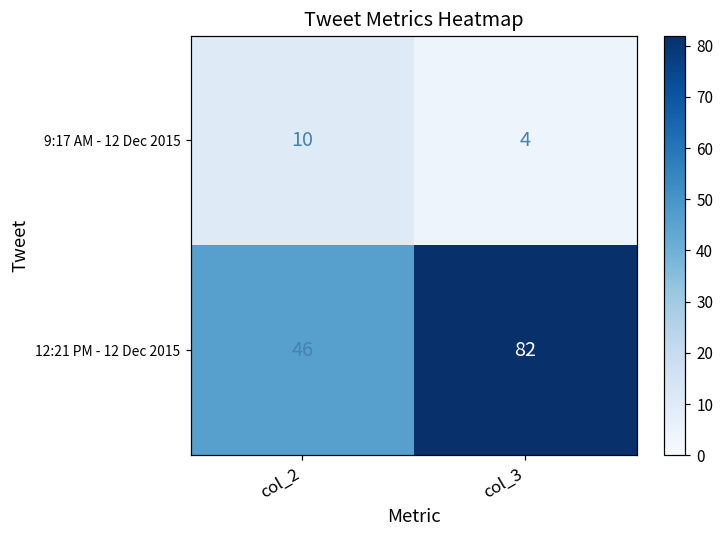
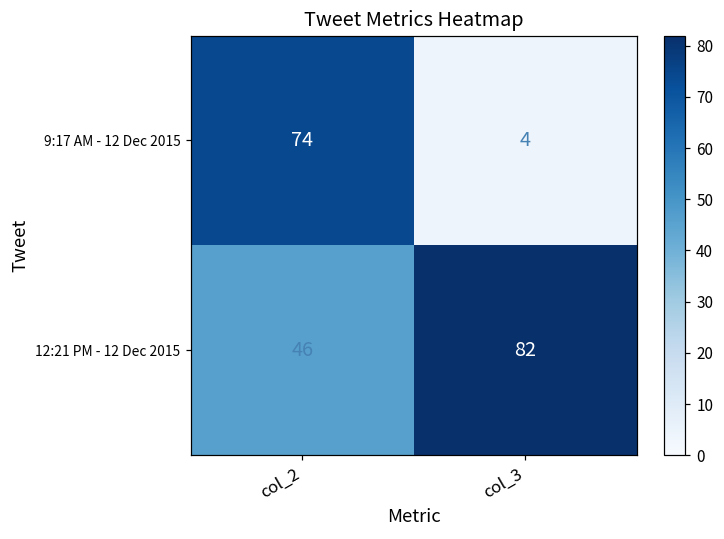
  {
    "9:17 AM - 12 Dec 2015": {
-     "col_2": 10,
+     "col_2": 74,
      "col_3": 4
    },
    "12:21 PM - 12 Dec 2015": {
      "col_3": 82
    }
  }
